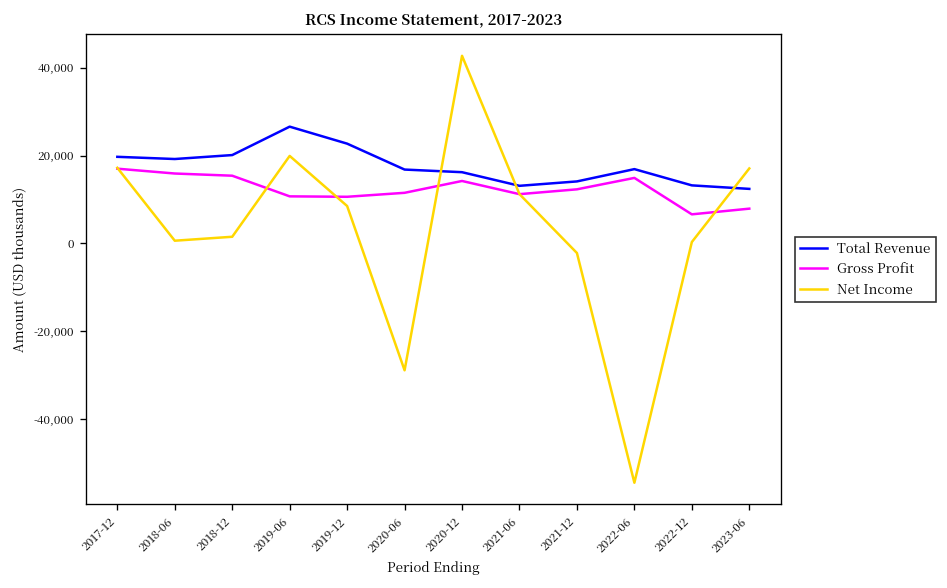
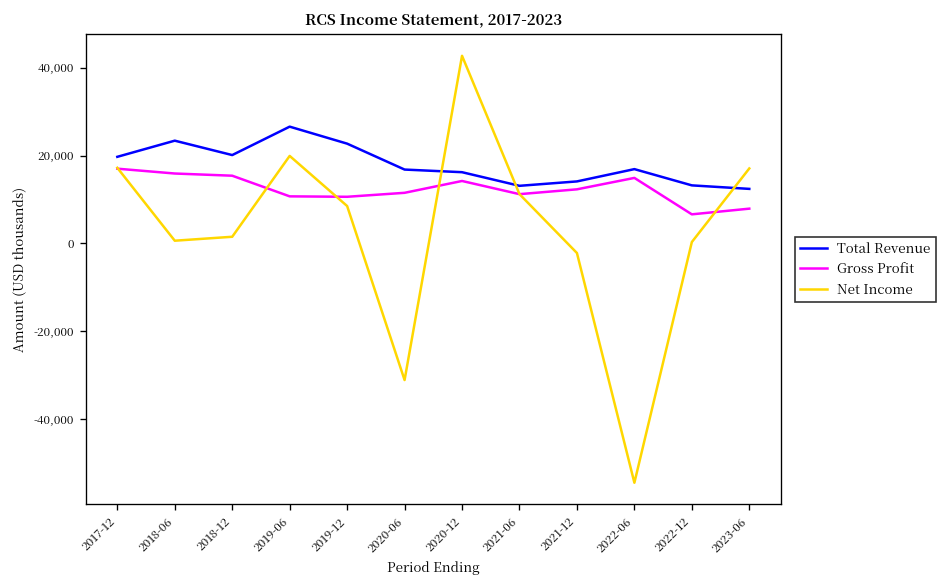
  {
    "Total Revenue": {
      "2017-12": "20,000",
-     "2018-06": "19,000",
+     "2018-06": "23,000",
      "2018-12": "20,000",
      "2019-06": "27,000",
      "2019-12": "23,000",
      "2020-06": "17,000",
      "2020-12": "16,000",
      "2021-06": "13,000",
      "2021-12": "14,000",
      "2022-06": "17,000",
      "2022-12": "13,000",
      "2023-06": "12,000"
    },
    "Gross Profit": {
      "2018-06": "16,000",
      "2018-12": "15,000",
      "2019-06": "11,000",
      "2019-12": "11,000",
      "2020-06": "12,000",
      "2020-12": "14,000",
      "2021-12": "12,000",
      "2022-06": "15,000",
      "2022-12": "7,000",
      "2023-06": "8,000"
    },
    "Net Income": {
      "2018-06": "1,000",
      "2018-12": "2,000",
      "2019-06": "20,000",
      "2019-12": "9,000",
-     "2020-06": "-29,000",
+     "2020-06": "-31,000",
      "2020-12": "43,000",
      "2021-12": "-2,000",
      "2022-06": "-55,000",
      "2022-12": "0",
      "2023-06": "17,000"
    }
  }
